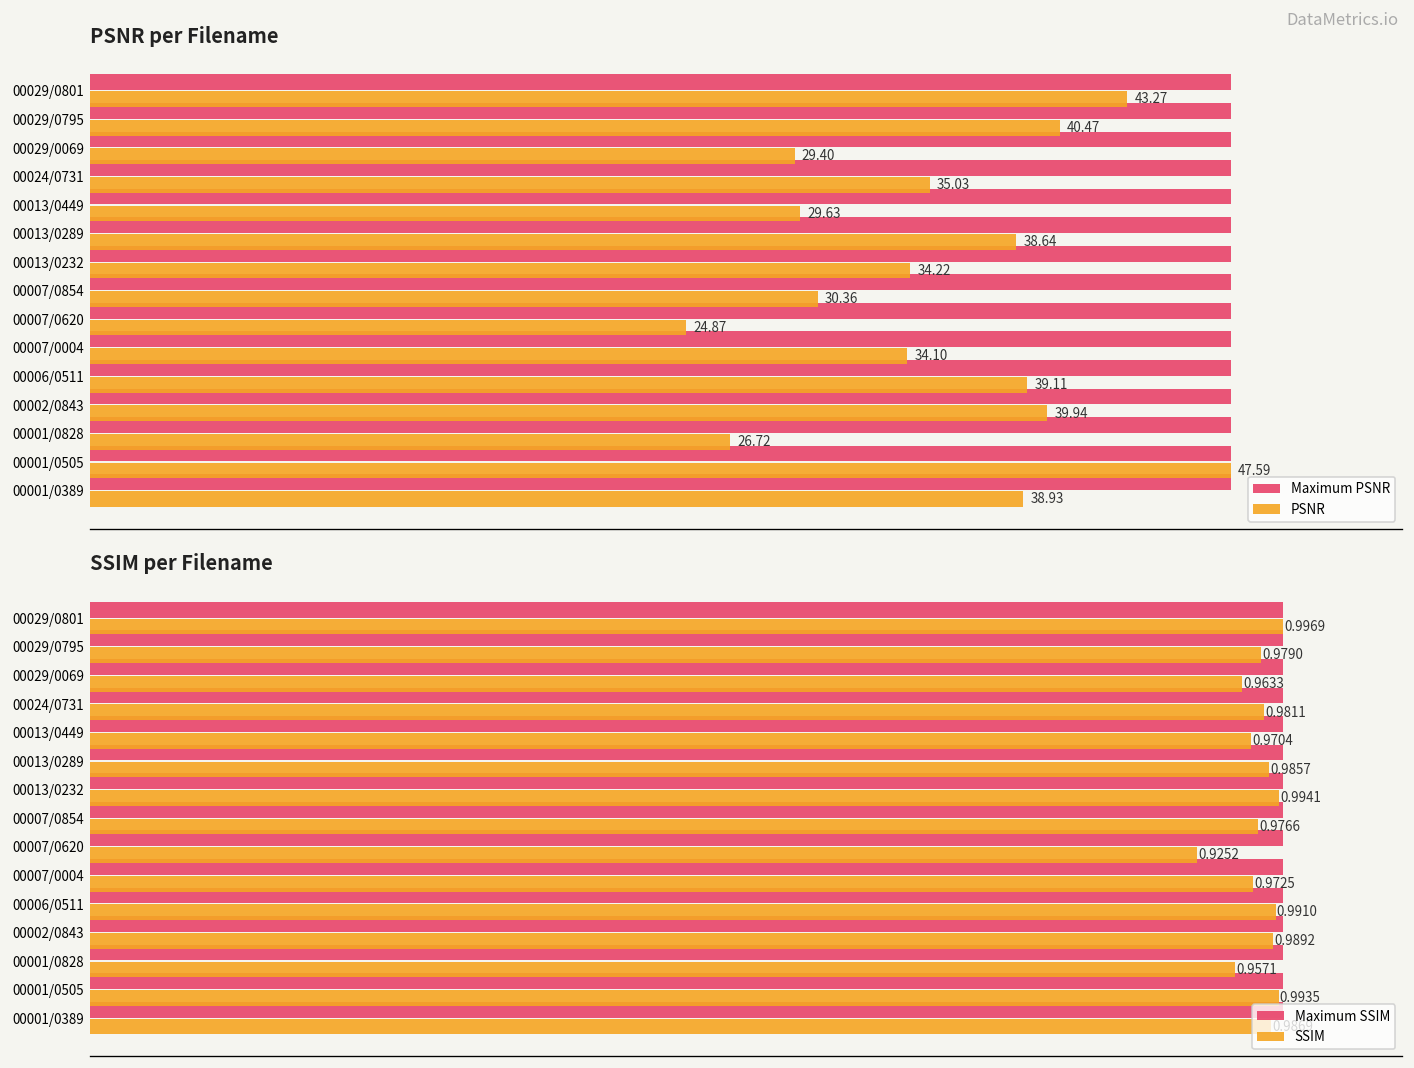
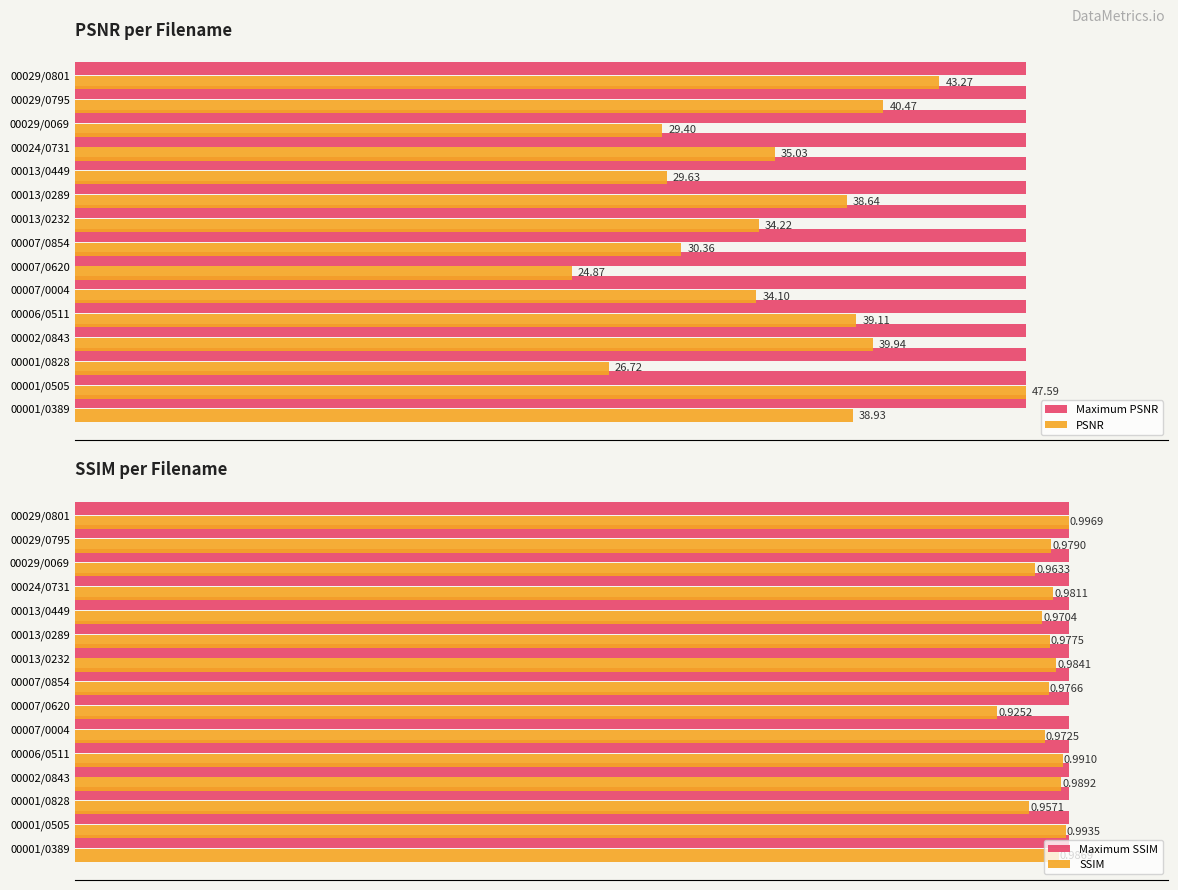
  {
    "PSNR per Filename": {
      "PSNR": {
        "00029/0801": 43.27,
        "00029/0795": 40.47,
        "00029/0069": 29.40,
        "00024/0731": 35.03,
        "00013/0449": 29.63,
        "00013/0289": 38.64,
        "00013/0232": 34.22,
        "00007/0854": 30.36,
        "00007/0620": 24.87,
        "00007/0004": 34.10,
        "00006/0511": 39.11,
        "00002/0843": 39.94,
        "00001/0828": 26.72,
        "00001/0505": 47.59,
        "00001/0389": 38.93
      }
    },
    "SSIM per Filename": {
      "SSIM": {
        "00029/0801": 0.9969,
        "00029/0795": 0.9790,
        "00029/0069": 0.9633,
        "00024/0731": 0.9811,
        "00013/0449": 0.9704,
-       "00013/0289": 0.9857,
-       "00013/0232": 0.9941,
+       "00013/0289": 0.9775,
+       "00013/0232": 0.9841,
        "00007/0854": 0.9766,
        "00007/0620": 0.9252,
        "00007/0004": 0.9725,
        "00006/0511": 0.9910,
        "00002/0843": 0.9892,
        "00001/0828": 0.9571,
        "00001/0505": 0.9935
      }
    }
  }
